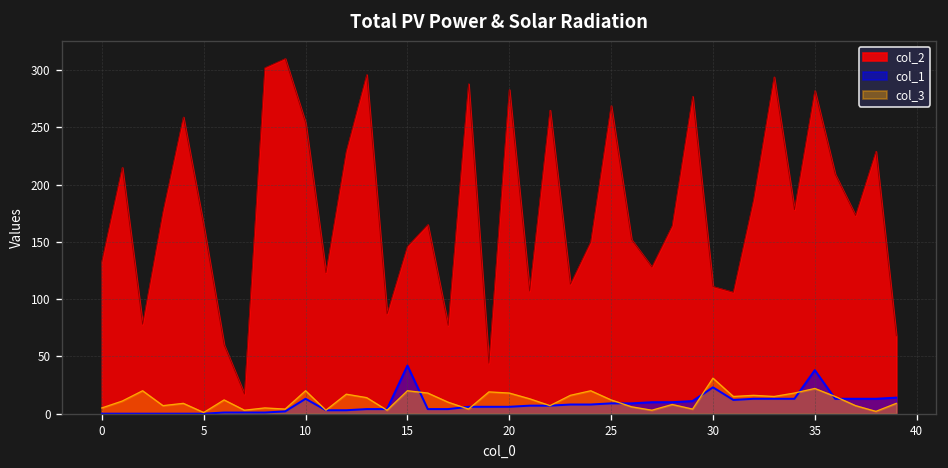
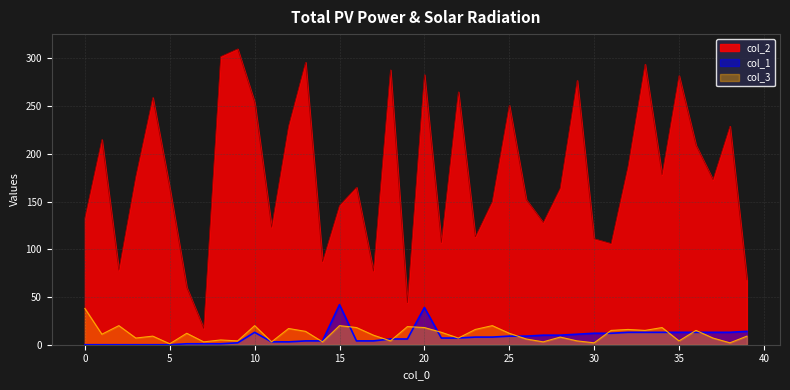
  {
    "col_2": {
      "0": 130,
      "5": 160,
      "10": 250,
      "15": 150,
      "20": 280,
-     "25": 270,
+     "25": 250,
      "30": 110,
      "35": 280
    },
    "col_1": {
      "0": 0,
      "10": 10,
      "15": 40,
-     "20": 10,
+     "20": 40,
      "25": 10,
-     "30": 20,
-     "35": 40
+     "30": 10,
+     "35": 10
    },
    "col_3": {
-     "0": 10,
+     "0": 40,
      "10": 20,
      "15": 20,
      "20": 20,
      "25": 10,
-     "30": 30,
-     "35": 20
+     "30": 0,
+     "35": 0
    }
  }
